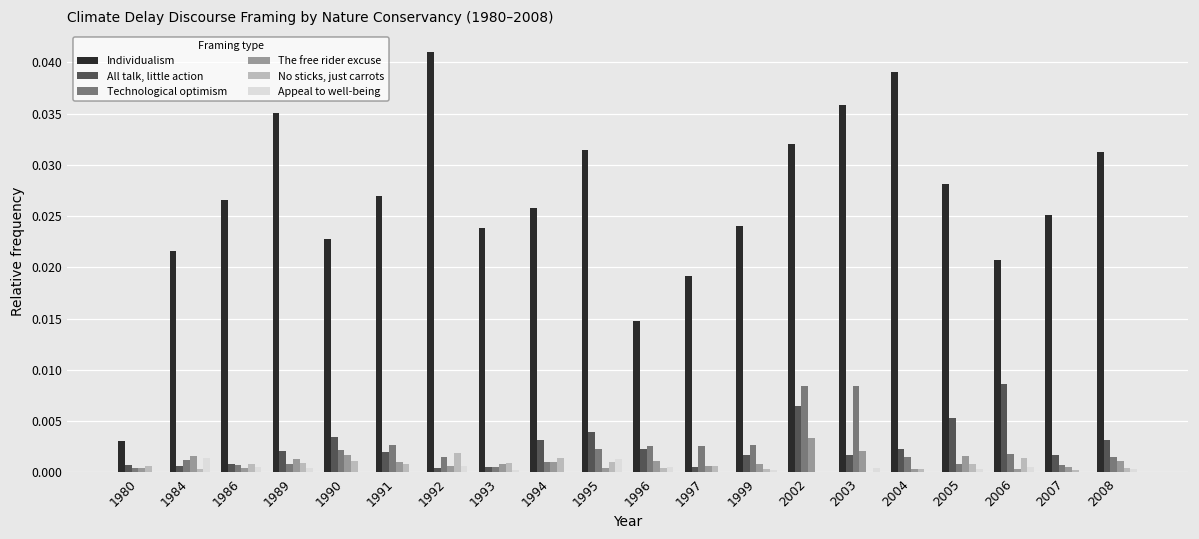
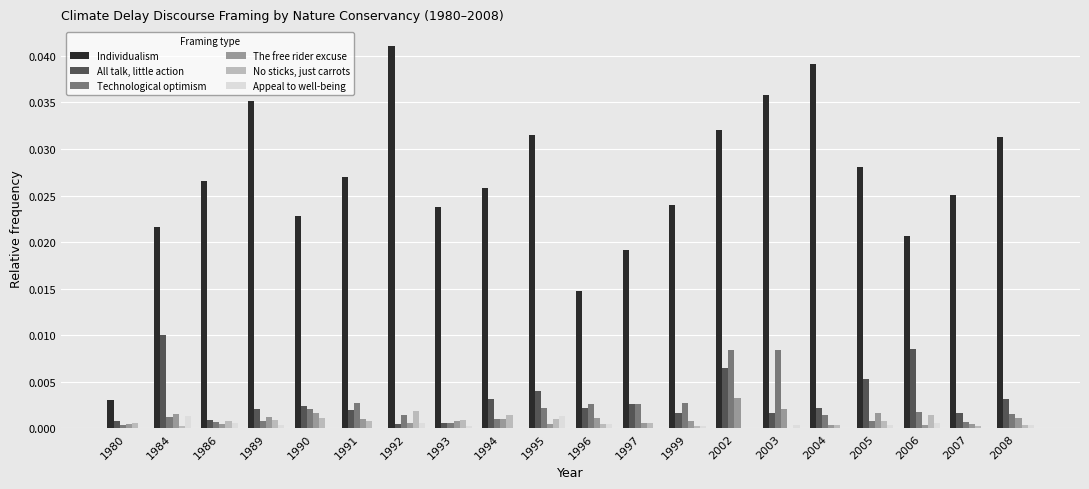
  {
    "Individualism": {
      "1980": 0.003,
      "1984": 0.022,
      "1986": 0.027,
      "1989": 0.035,
      "1990": 0.023,
      "1991": 0.027,
      "1992": 0.041,
      "1993": 0.024,
      "1994": 0.026,
      "1995": 0.032,
      "1996": 0.015,
      "1997": 0.019,
      "1999": 0.024,
      "2002": 0.032,
      "2003": 0.036,
      "2004": 0.039,
      "2005": 0.028,
      "2006": 0.021,
      "2007": 0.025,
      "2008": 0.031
    },
    "All talk, little action": {
      "1980": 0.001,
-     "1984": 0.001,
+     "1984": 0.010,
      "1986": 0.001,
      "1989": 0.002,
-     "1990": 0.003,
+     "1990": 0.002,
      "1991": 0.002,
      "1992": 0.000,
      "1993": 0.001,
      "1994": 0.003,
      "1995": 0.004,
      "1996": 0.002,
-     "1997": 0.001,
+     "1997": 0.003,
      "1999": 0.002,
      "2002": 0.006,
      "2003": 0.002,
      "2004": 0.002,
      "2005": 0.005,
      "2006": 0.009,
      "2007": 0.002,
      "2008": 0.003
    }
  }
